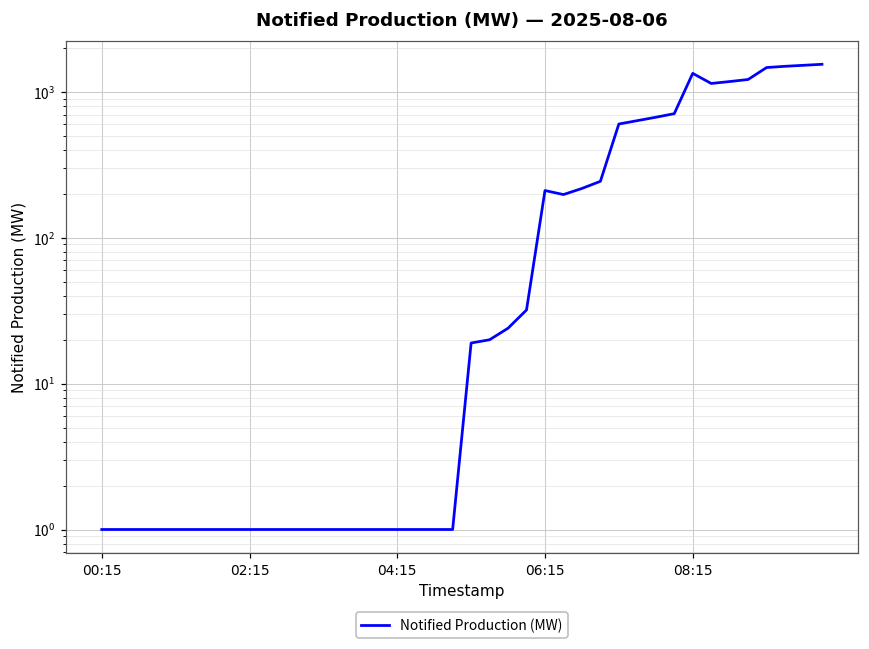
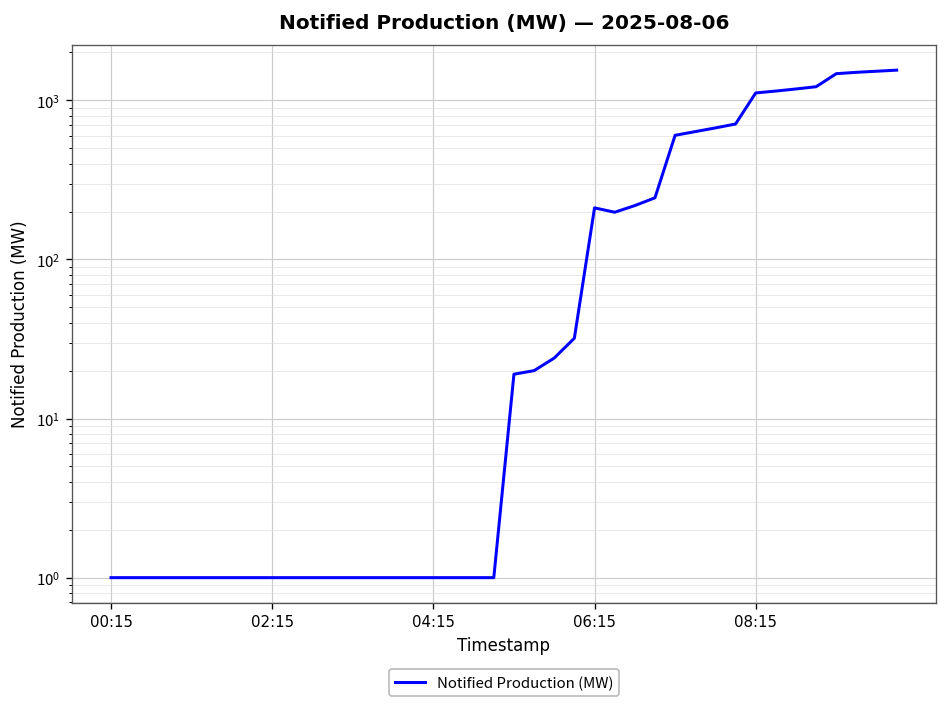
  {
    "00:15": 1,
    "02:15": 1,
    "04:15": 1,
    "06:15": 210,
-   "08:15": 1300
+   "08:15": 1100
  }
